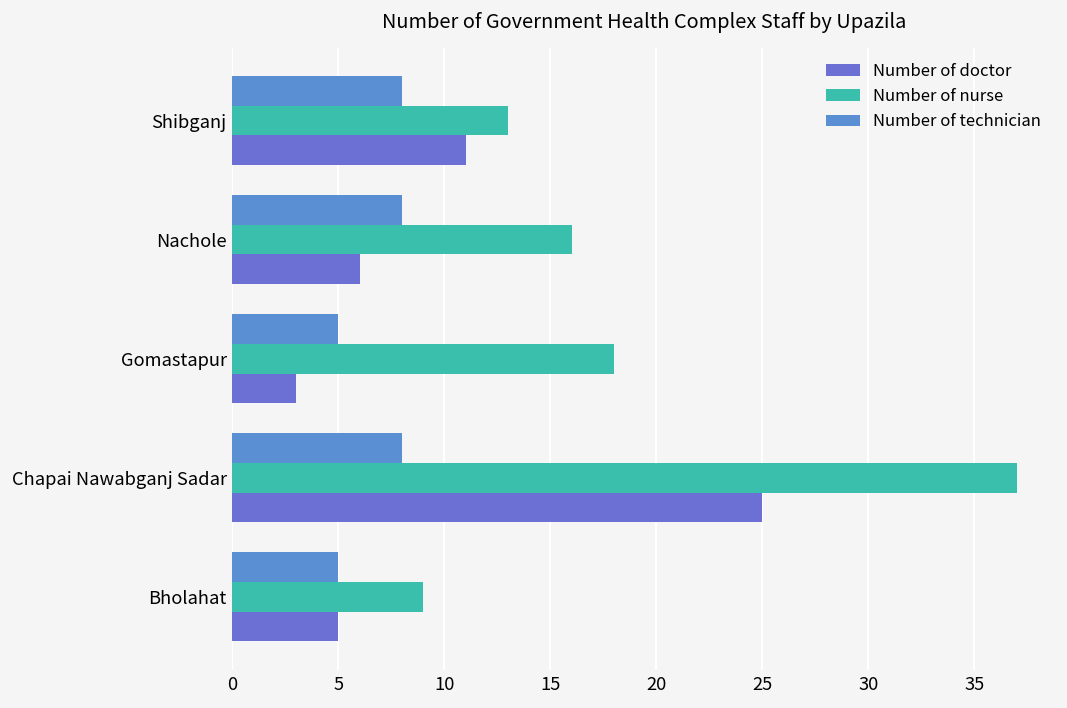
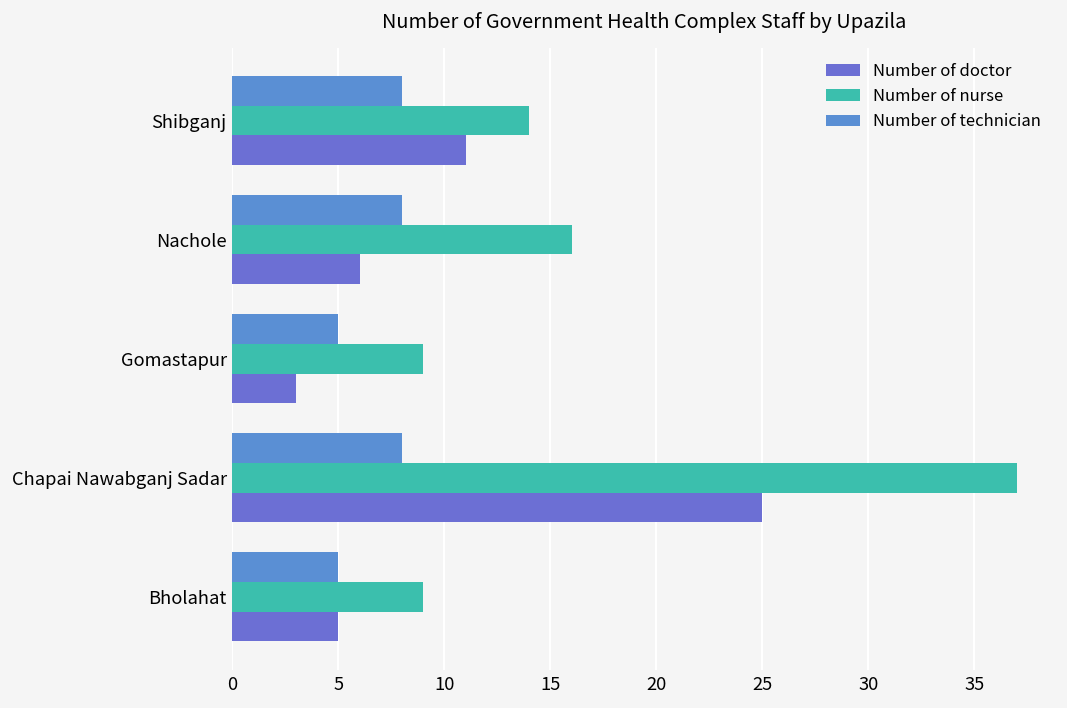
  {
    "Number of nurse": {
-     "Shibganj": 13,
+     "Shibganj": 14,
      "Nachole": 16,
-     "Gomastapur": 18,
+     "Gomastapur": 9,
      "Chapai Nawabganj Sadar": 37,
      "Bholahat": 9
    }
  }
